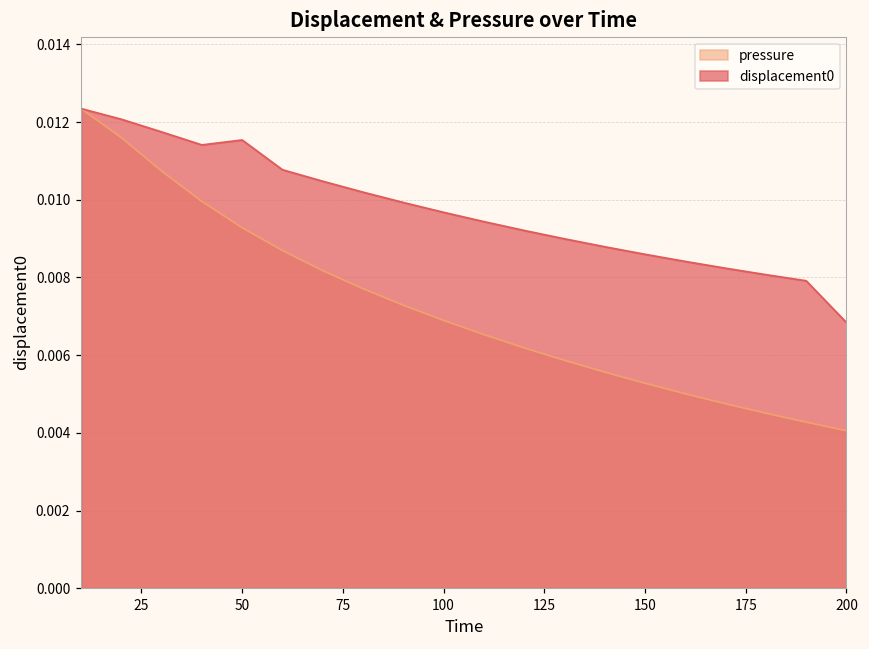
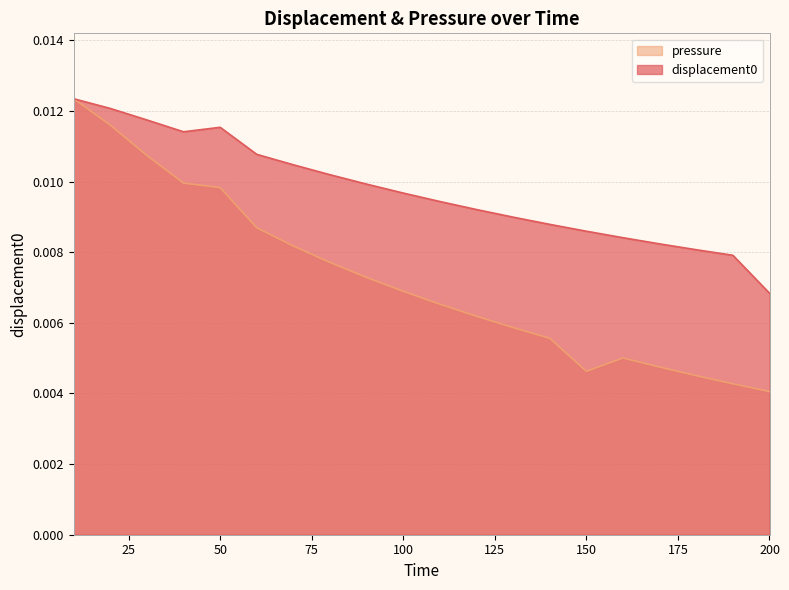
  {
    "pressure": {
-     "50": 0.0093,
+     "50": 0.0098,
      "100": 0.0069,
-     "150": 0.0053,
+     "150": 0.0046,
      "200": 0.0041
    },
    "displacement0": {
      "50": 0.0115,
      "100": 0.0097,
      "150": 0.0086,
      "200": 0.0068
    }
  }
